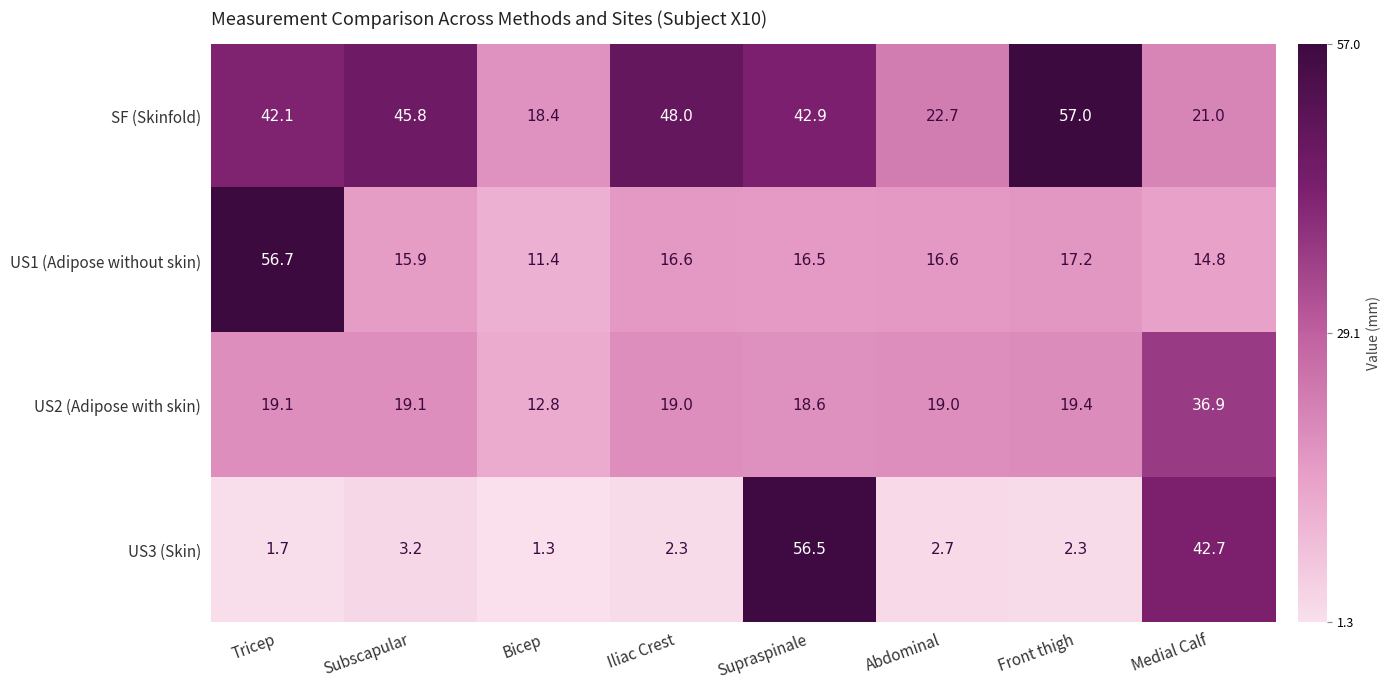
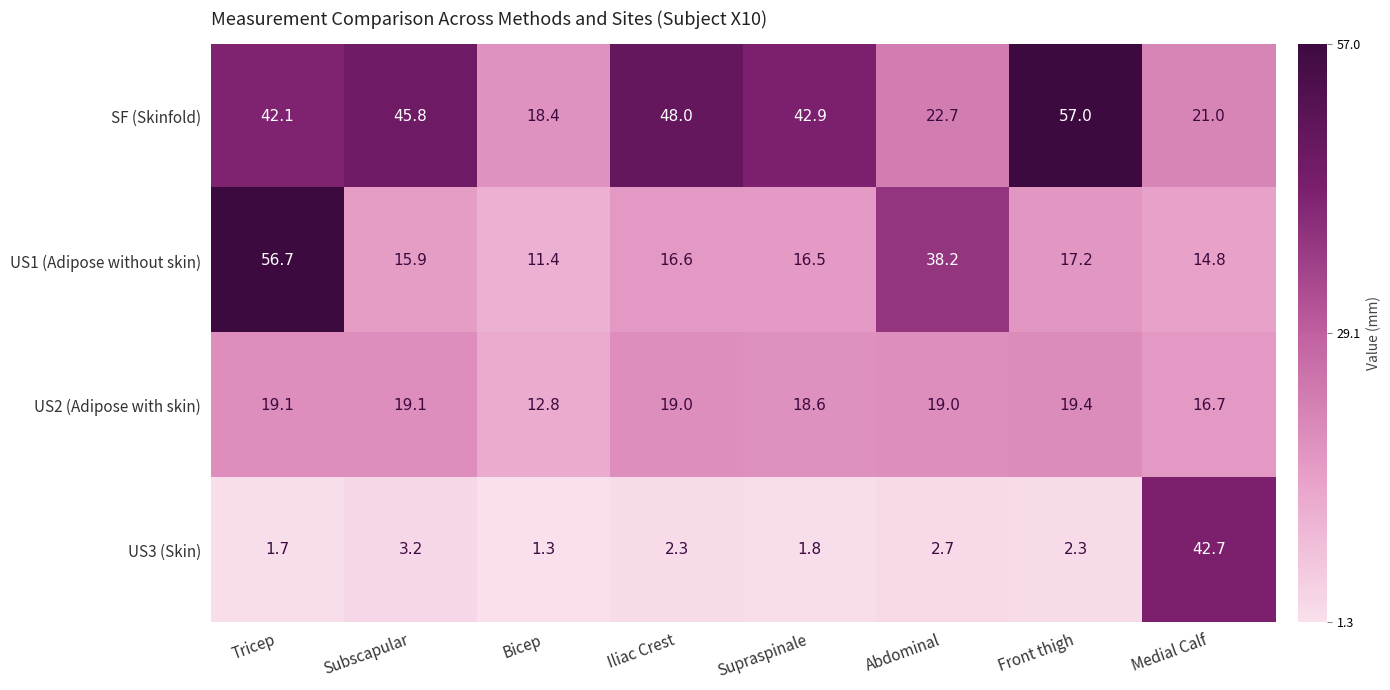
  {
    "SF (Skinfold)": {
      "Tricep": 42.1,
      "Subscapular": 45.8,
      "Bicep": 18.4,
      "Iliac Crest": 48.0,
      "Supraspinale": 42.9,
      "Abdominal": 22.7,
      "Front thigh": 57.0,
      "Medial Calf": 21.0
    },
    "US1 (Adipose without skin)": {
      "Tricep": 56.7,
      "Subscapular": 15.9,
      "Bicep": 11.4,
      "Iliac Crest": 16.6,
      "Supraspinale": 16.5,
-     "Abdominal": 16.6,
+     "Abdominal": 38.2,
      "Front thigh": 17.2,
      "Medial Calf": 14.8
    },
    "US2 (Adipose with skin)": {
      "Tricep": 19.1,
      "Subscapular": 19.1,
      "Bicep": 12.8,
      "Iliac Crest": 19.0,
      "Supraspinale": 18.6,
      "Abdominal": 19.0,
      "Front thigh": 19.4,
-     "Medial Calf": 36.9
+     "Medial Calf": 16.7
    },
    "US3 (Skin)": {
      "Tricep": 1.7,
      "Subscapular": 3.2,
      "Bicep": 1.3,
      "Iliac Crest": 2.3,
-     "Supraspinale": 56.5,
+     "Supraspinale": 1.8,
      "Abdominal": 2.7,
      "Front thigh": 2.3,
      "Medial Calf": 42.7
    }
  }
